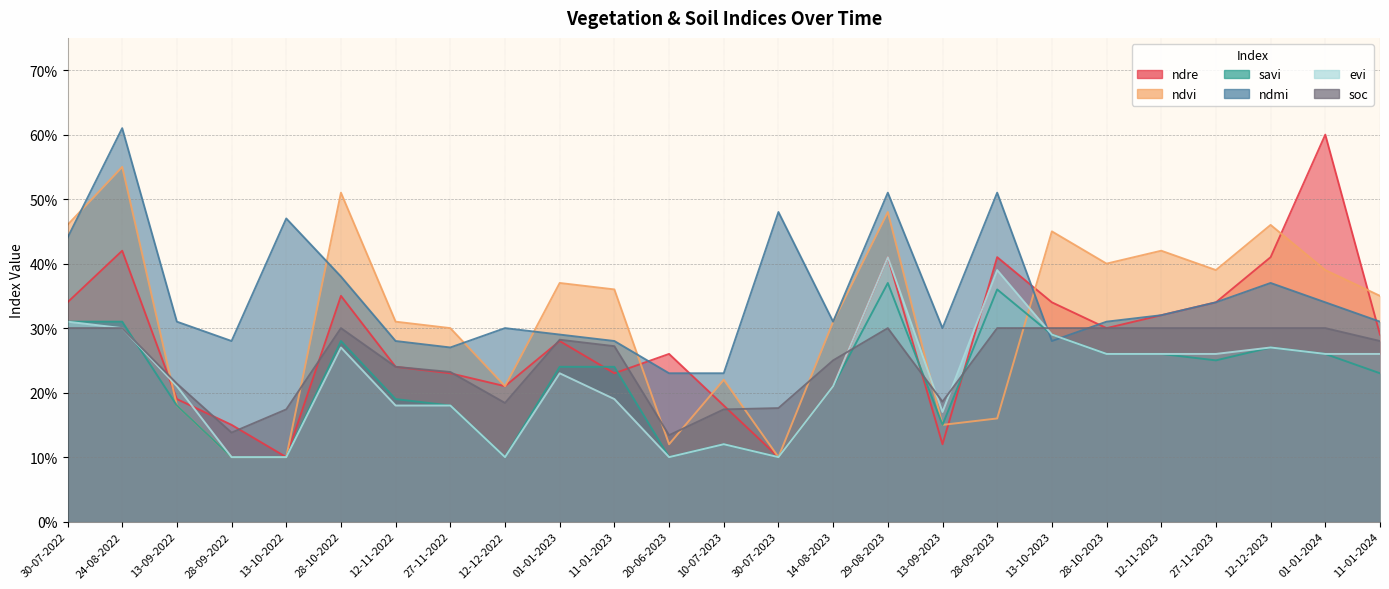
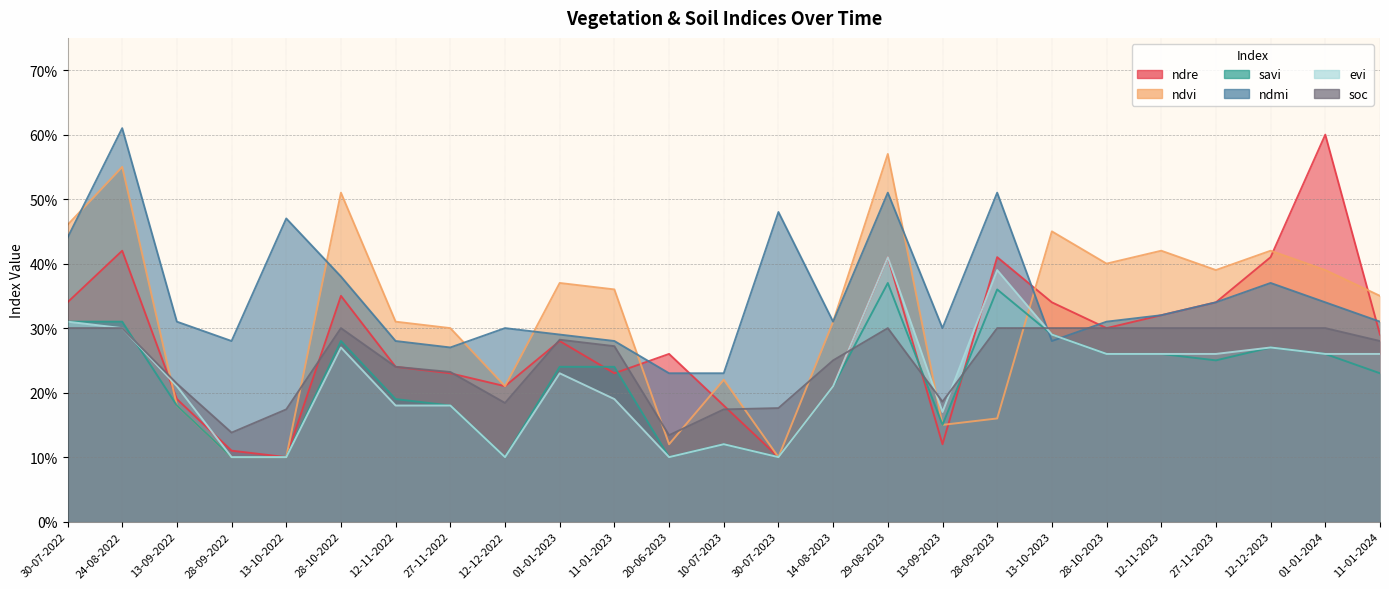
  {
    "ndre": {
      "30-07-2022": "34%",
      "24-08-2022": "42%",
      "13-09-2022": "19%",
-     "28-09-2022": "15%",
+     "28-09-2022": "11%",
      "28-10-2022": "35%",
      "11-01-2023": "23%",
      "20-06-2023": "26%",
      "10-07-2023": "18%",
      "13-09-2023": "12%",
      "28-09-2023": "41%",
      "13-10-2023": "34%",
      "12-12-2023": "41%",
      "01-01-2024": "60%",
      "11-01-2024": "29%"
    },
    "ndvi": {
      "30-07-2022": "46%",
      "24-08-2022": "55%",
      "28-10-2022": "51%",
      "12-11-2022": "31%",
      "27-11-2022": "30%",
      "01-01-2023": "37%",
      "11-01-2023": "36%",
      "20-06-2023": "12%",
      "10-07-2023": "22%",
-     "29-08-2023": "48%",
+     "29-08-2023": "57%",
      "28-09-2023": "16%",
      "13-10-2023": "45%",
      "28-10-2023": "40%",
      "12-11-2023": "42%",
      "27-11-2023": "39%",
-     "12-12-2023": "46%",
+     "12-12-2023": "42%",
      "01-01-2024": "39%",
      "11-01-2024": "35%"
    },
    "evi": {
      "13-09-2022": "21%",
      "28-10-2022": "27%",
      "12-11-2022": "18%",
      "01-01-2023": "23%",
      "11-01-2023": "19%",
      "13-09-2023": "17%",
      "28-09-2023": "39%",
      "27-11-2023": "26%",
      "11-01-2024": "26%"
    }
  }
